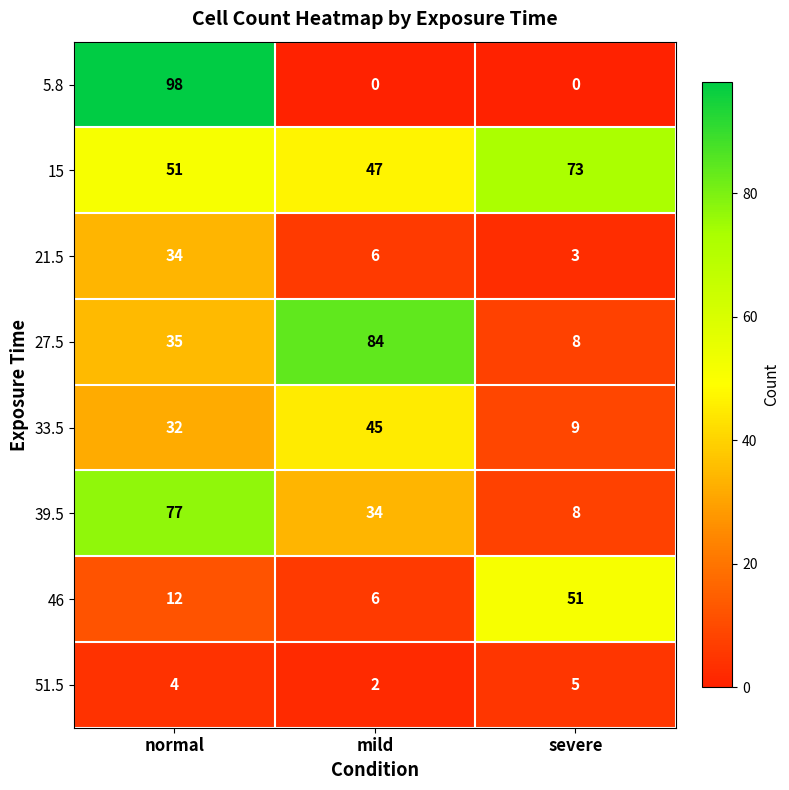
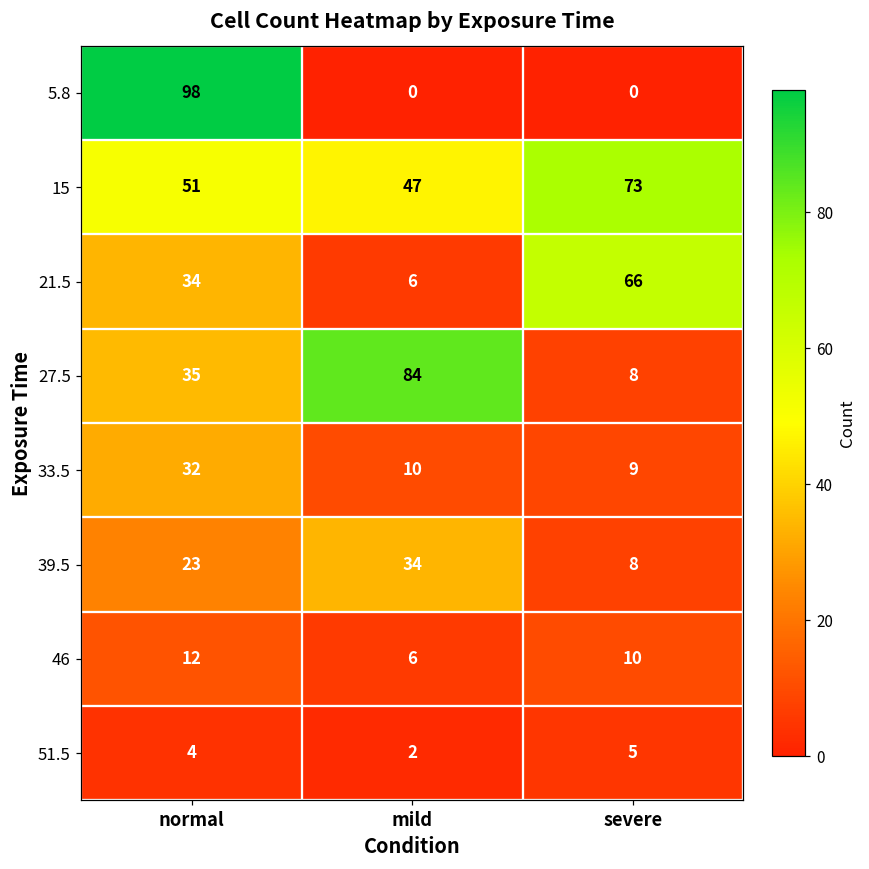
  {
    "5.8": {
      "normal": 98,
      "mild": 0,
      "severe": 0
    },
    "15": {
      "normal": 51,
      "mild": 47,
      "severe": 73
    },
    "21.5": {
      "normal": 34,
      "mild": 6,
-     "severe": 3
+     "severe": 66
    },
    "27.5": {
      "normal": 35,
      "mild": 84,
      "severe": 8
    },
    "33.5": {
      "normal": 32,
-     "mild": 45,
+     "mild": 10,
      "severe": 9
    },
    "39.5": {
-     "normal": 77,
+     "normal": 23,
      "mild": 34,
      "severe": 8
    },
    "46": {
      "normal": 12,
      "mild": 6,
-     "severe": 51
+     "severe": 10
    },
    "51.5": {
      "normal": 4,
      "mild": 2,
      "severe": 5
    }
  }
